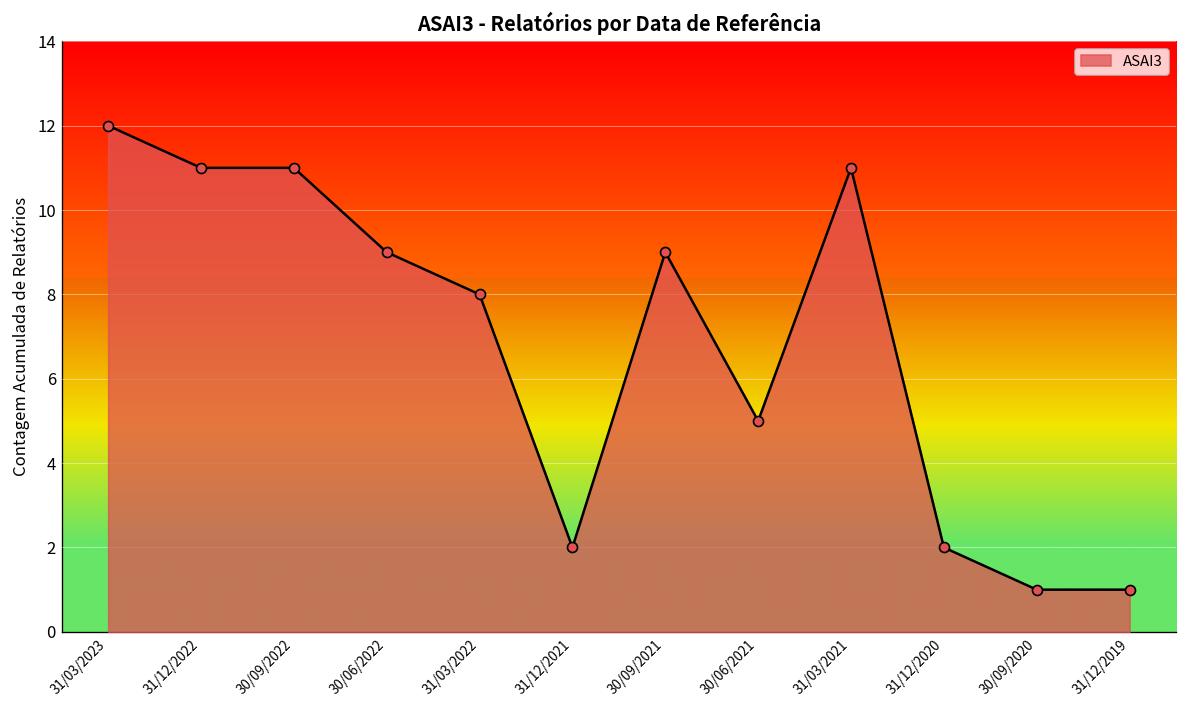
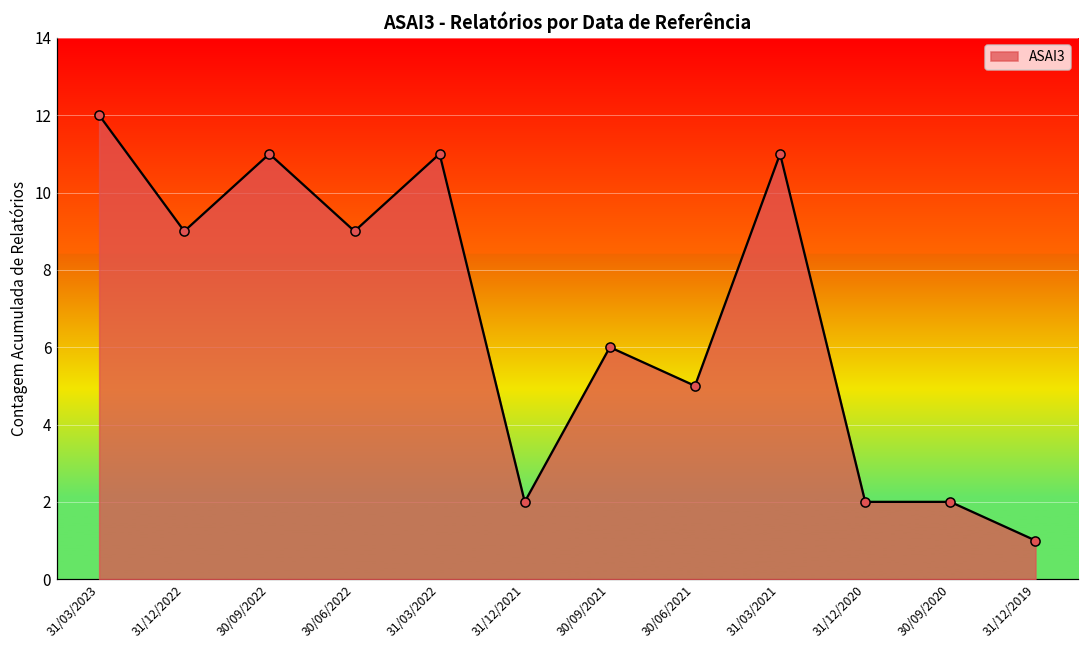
  {
    "31/03/2023": 12,
-   "31/12/2022": 11,
+   "31/12/2022": 9,
    "30/09/2022": 11,
    "30/06/2022": 9,
-   "31/03/2022": 8,
+   "31/03/2022": 11,
    "31/12/2021": 2,
-   "30/09/2021": 9,
+   "30/09/2021": 6,
    "30/06/2021": 5,
    "31/03/2021": 11,
    "31/12/2020": 2,
-   "30/09/2020": 1,
+   "30/09/2020": 2,
    "31/12/2019": 1
  }
